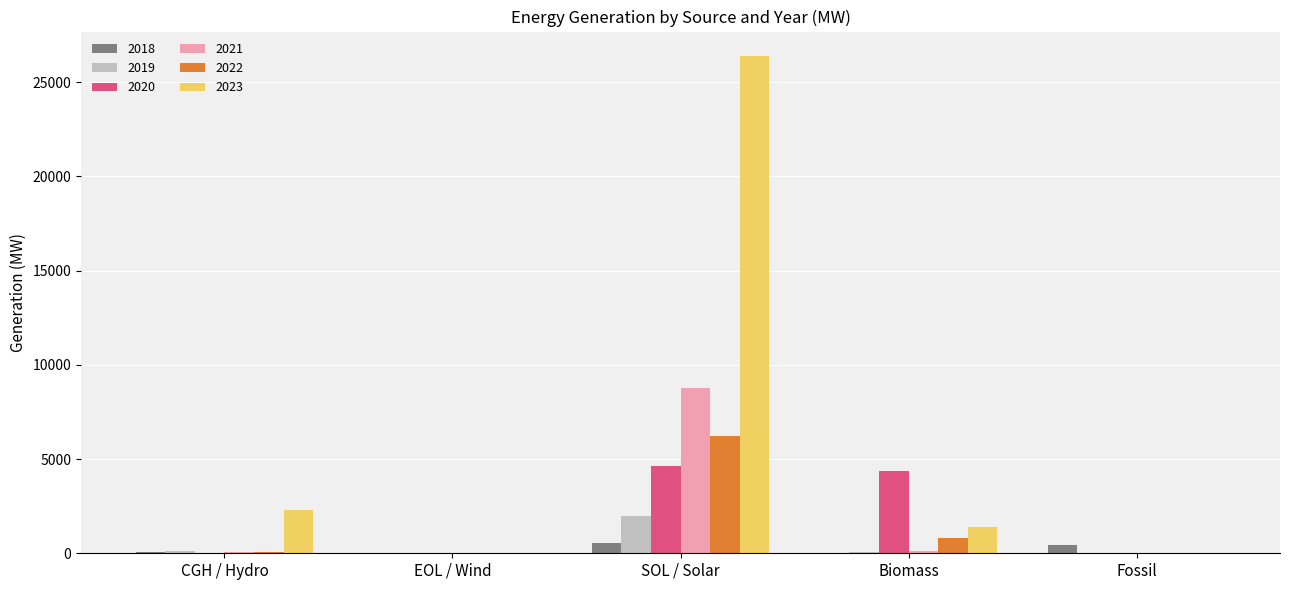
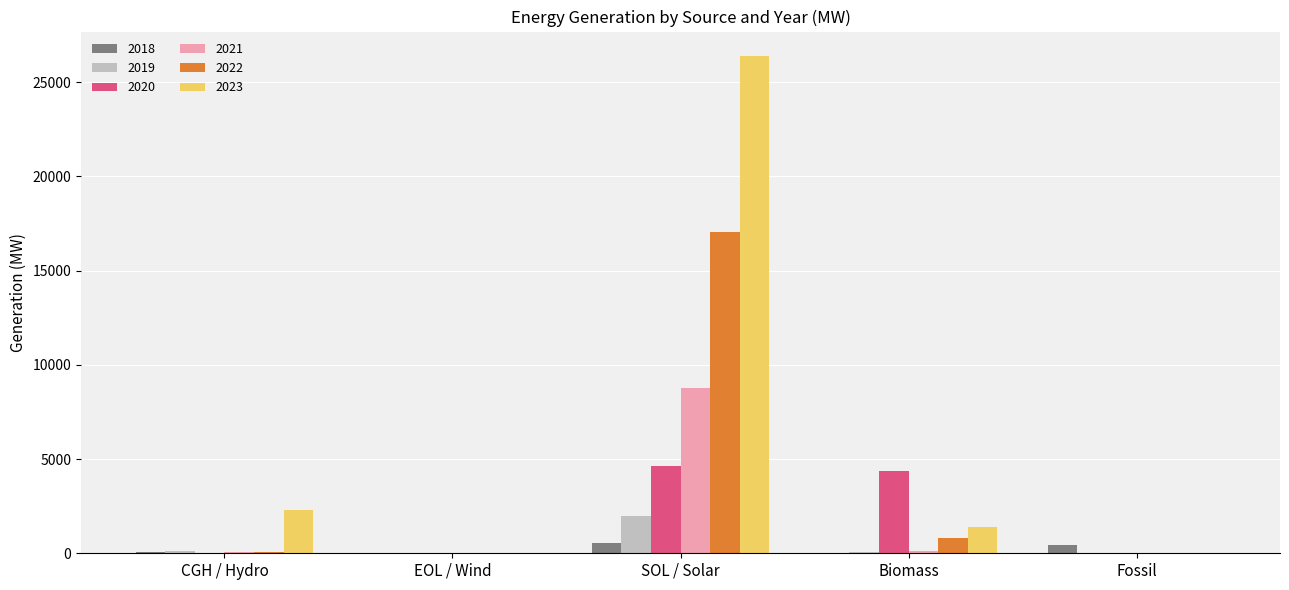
  {
    "2018": {
      "SOL / Solar": 600,
      "Fossil": 500
    },
    "2020": {
      "SOL / Solar": 4600,
      "Biomass": 4400
    },
    "2022": {
-     "SOL / Solar": 6200,
+     "SOL / Solar": 17100,
      "Biomass": 800
    },
    "2023": {
      "CGH / Hydro": 2300,
      "SOL / Solar": 26400,
      "Biomass": 1400
    }
  }
